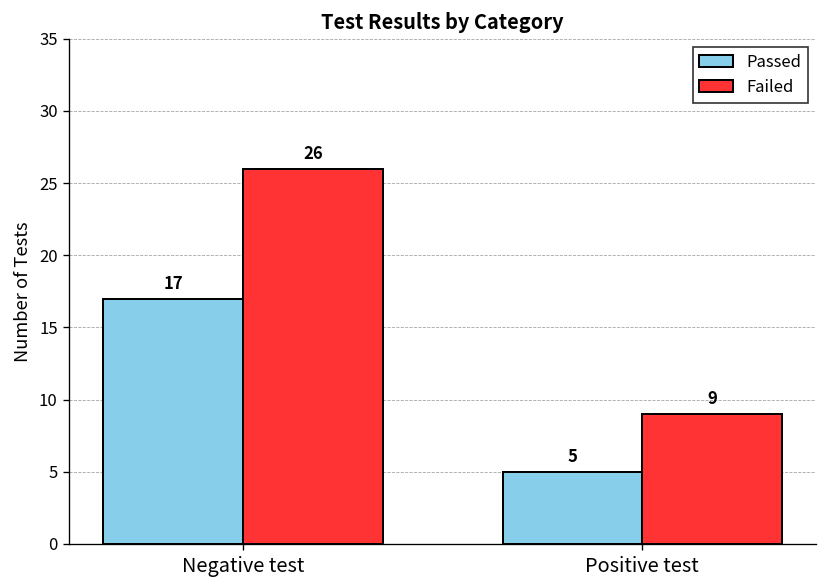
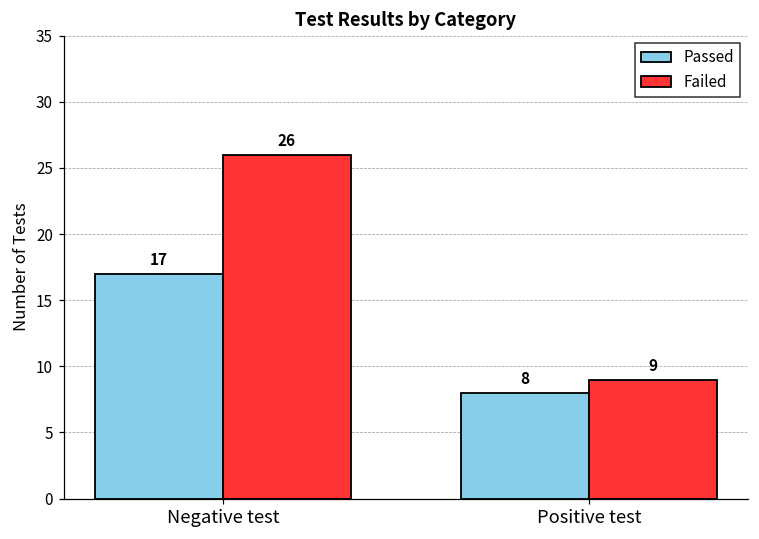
  {
    "Passed": {
      "Negative test": 17,
-     "Positive test": 5
+     "Positive test": 8
    },
    "Failed": {
      "Negative test": 26,
      "Positive test": 9
    }
  }
